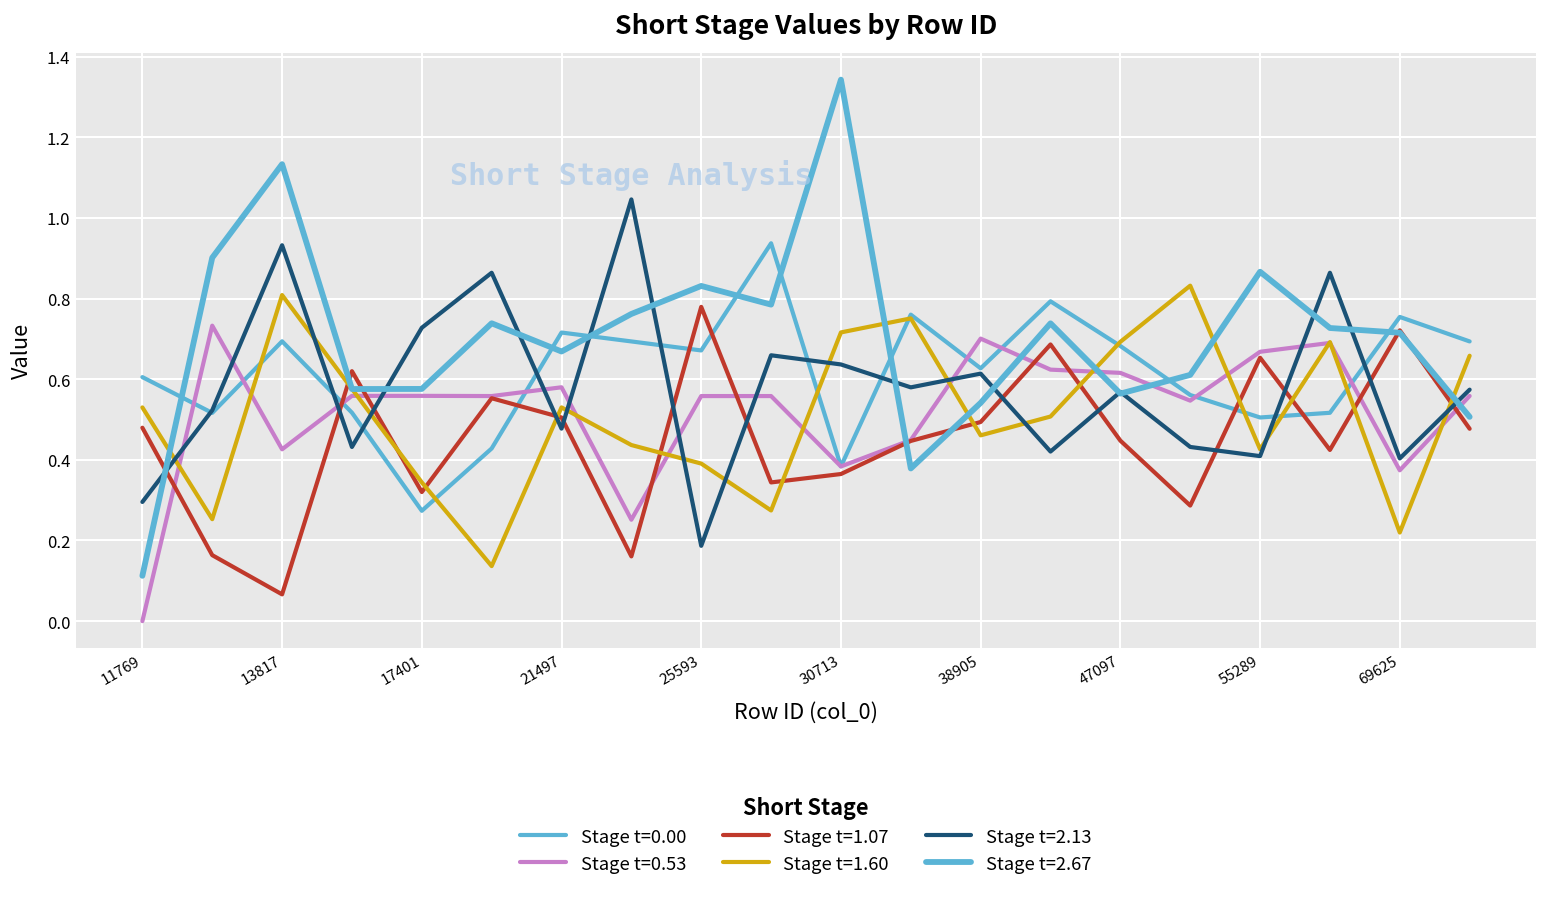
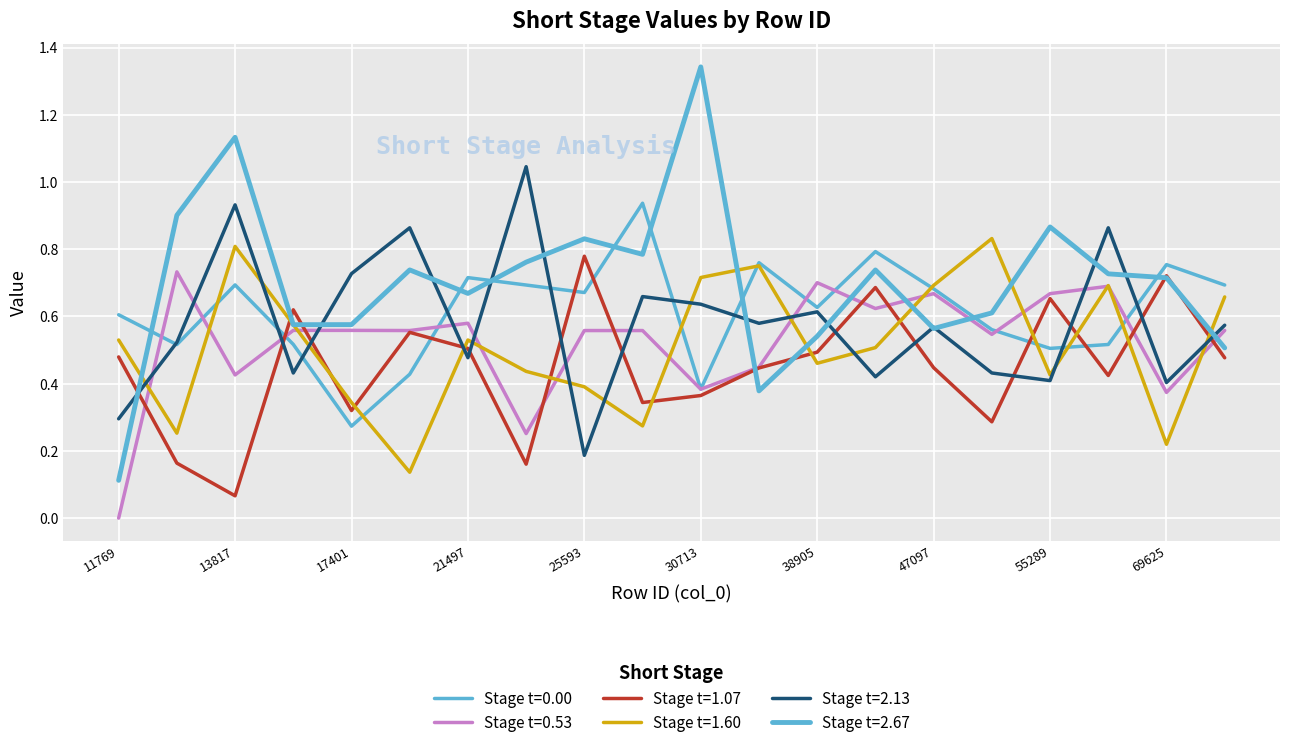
  {
    "Stage t=0.53": {
      "11769": 0.00,
      "13817": 0.43,
      "17401": 0.56,
      "21497": 0.58,
      "25593": 0.56,
      "38905": 0.70,
-     "47097": 0.62,
+     "47097": 0.67,
      "55289": 0.67,
      "69625": 0.37
    },
    "Stage t=1.07": {
      "11769": 0.48,
      "13817": 0.07,
      "17401": 0.32,
      "21497": 0.50,
      "25593": 0.78,
      "30713": 0.36,
      "38905": 0.49,
      "47097": 0.45,
      "55289": 0.65
    },
    "Stage t=1.60": {
      "11769": 0.53,
      "13817": 0.81,
      "17401": 0.34,
      "21497": 0.53,
      "25593": 0.39,
      "30713": 0.72,
      "38905": 0.46,
      "47097": 0.69,
      "55289": 0.43,
      "69625": 0.22
    },
    "Stage t=2.13": {
      "11769": 0.30,
      "13817": 0.93,
      "17401": 0.73,
      "21497": 0.48,
      "25593": 0.19,
      "30713": 0.64,
      "38905": 0.61,
      "55289": 0.41,
      "69625": 0.40
    }
  }
